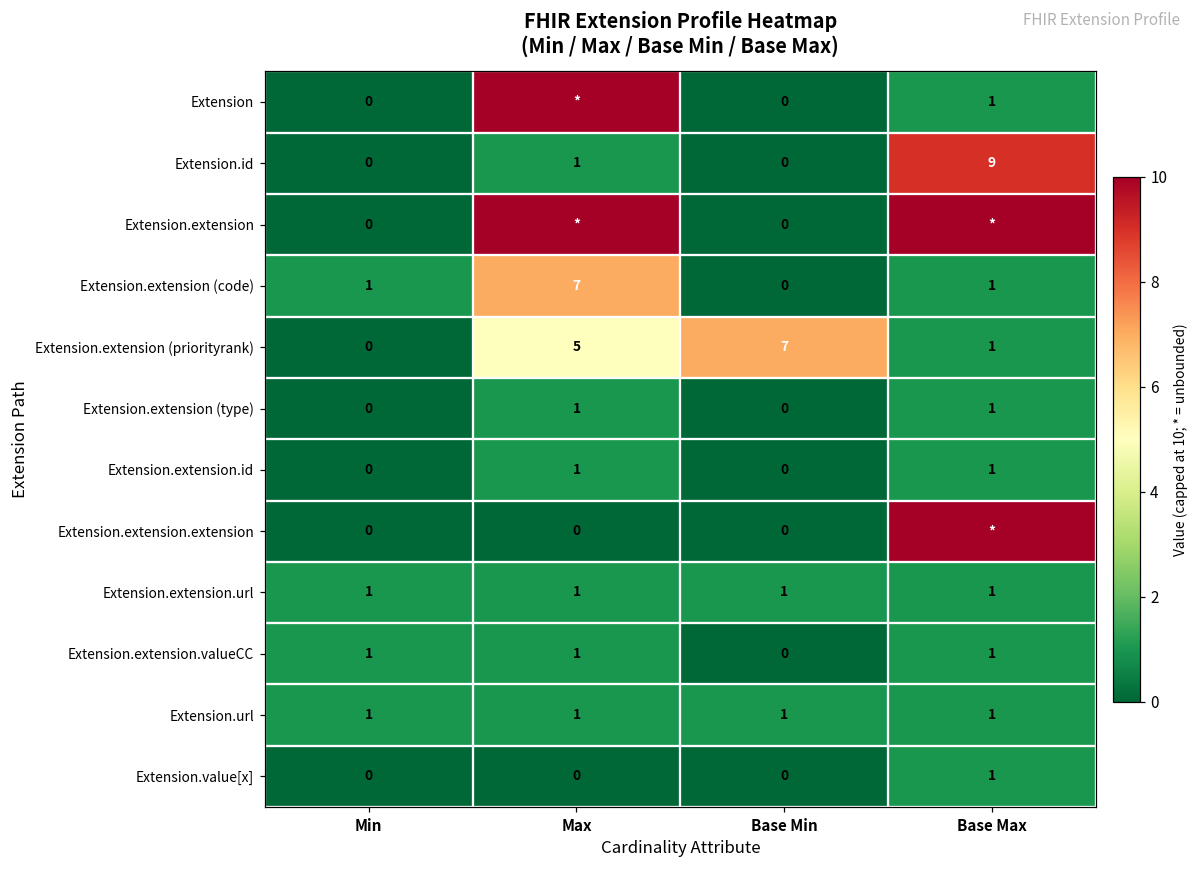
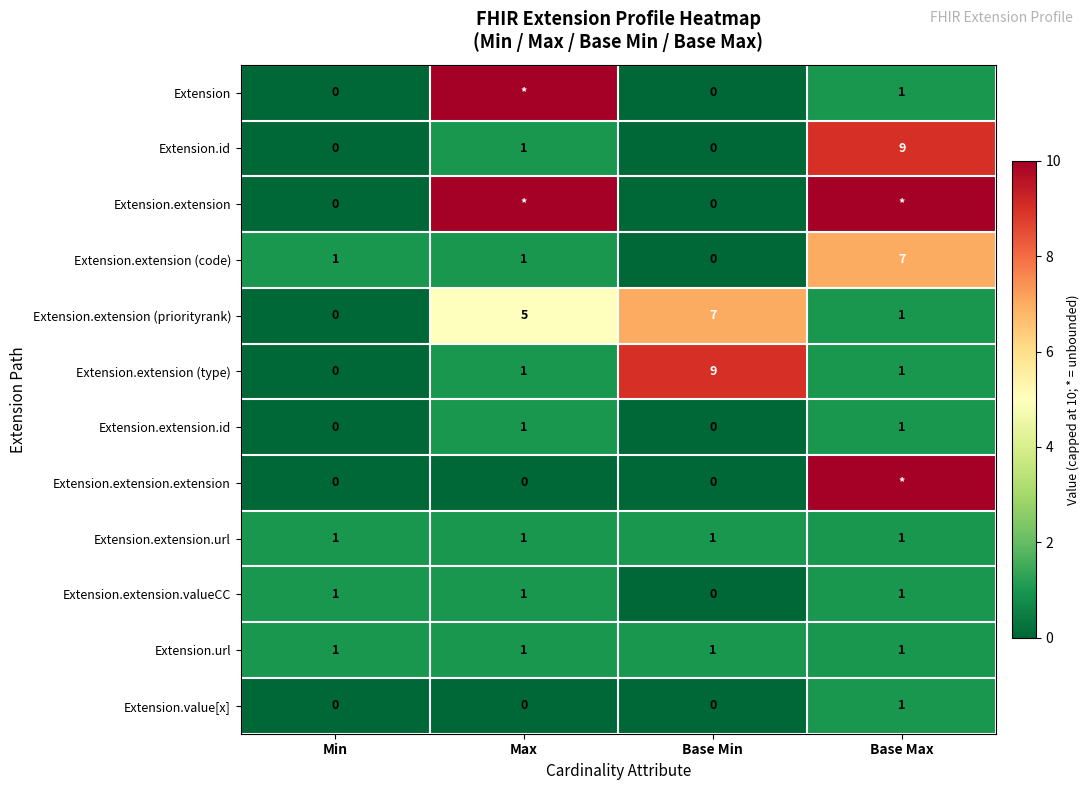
  {
    "Extension": {
      "Min": 0,
      "Base Min": 0,
      "Base Max": 1
    },
    "Extension.id": {
      "Min": 0,
      "Max": 1,
      "Base Min": 0,
      "Base Max": 9
    },
    "Extension.extension": {
      "Min": 0,
      "Base Min": 0
    },
    "Extension.extension (code)": {
      "Min": 1,
-     "Max": 7,
+     "Max": 1,
      "Base Min": 0,
-     "Base Max": 1
+     "Base Max": 7
    },
    "Extension.extension (priorityrank)": {
      "Min": 0,
      "Max": 5,
      "Base Min": 7,
      "Base Max": 1
    },
    "Extension.extension (type)": {
      "Min": 0,
      "Max": 1,
-     "Base Min": 0,
+     "Base Min": 9,
      "Base Max": 1
    },
    "Extension.extension.id": {
      "Min": 0,
      "Max": 1,
      "Base Min": 0,
      "Base Max": 1
    },
    "Extension.extension.extension": {
      "Min": 0,
      "Max": 0,
      "Base Min": 0
    },
    "Extension.extension.url": {
      "Min": 1,
      "Max": 1,
      "Base Min": 1,
      "Base Max": 1
    },
    "Extension.extension.valueCC": {
      "Min": 1,
      "Max": 1,
      "Base Min": 0,
      "Base Max": 1
    },
    "Extension.url": {
      "Min": 1,
      "Max": 1,
      "Base Min": 1,
      "Base Max": 1
    },
    "Extension.value[x]": {
      "Min": 0,
      "Max": 0,
      "Base Min": 0,
      "Base Max": 1
    }
  }
